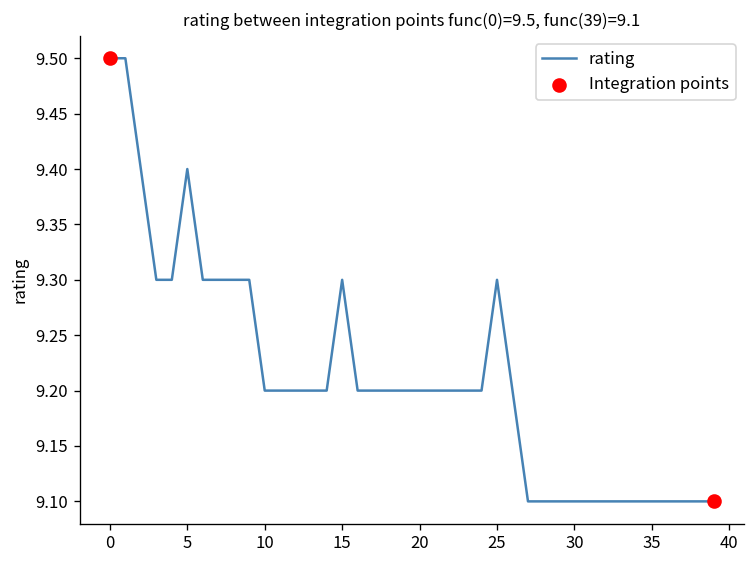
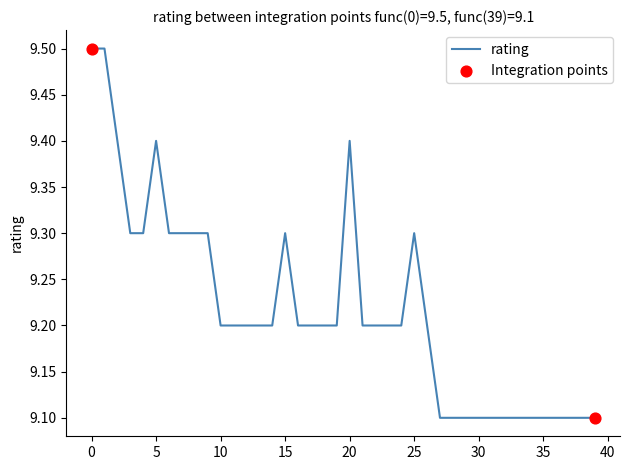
  {
    "rating": {
      "5": 9.4,
      "10": 9.2,
      "15": 9.3,
-     "20": 9.2,
+     "20": 9.4,
      "25": 9.3,
      "30": 9.1,
      "35": 9.1
    }
  }
